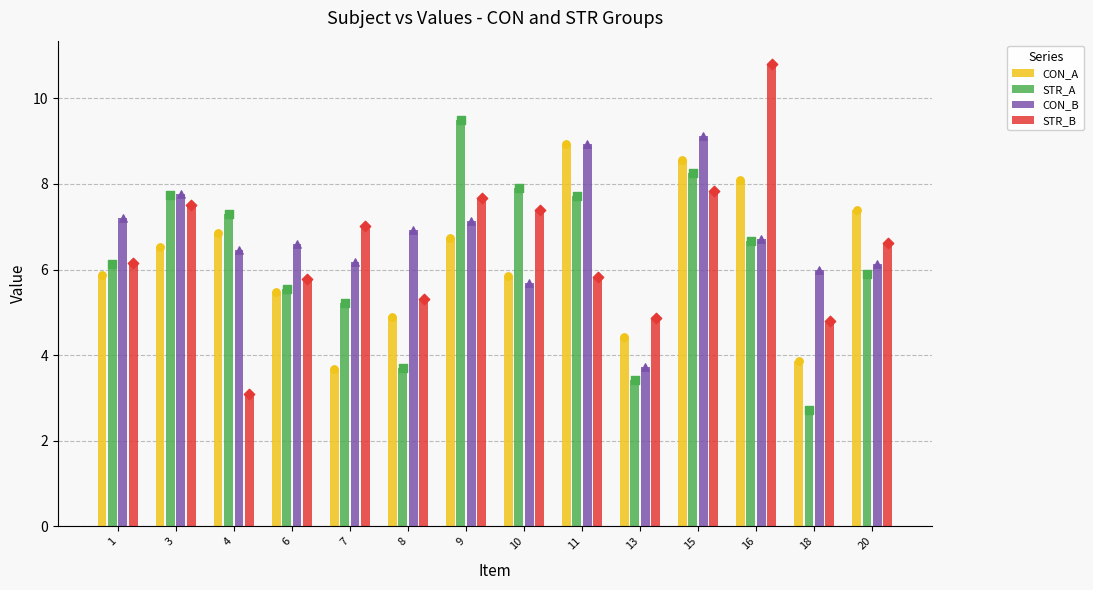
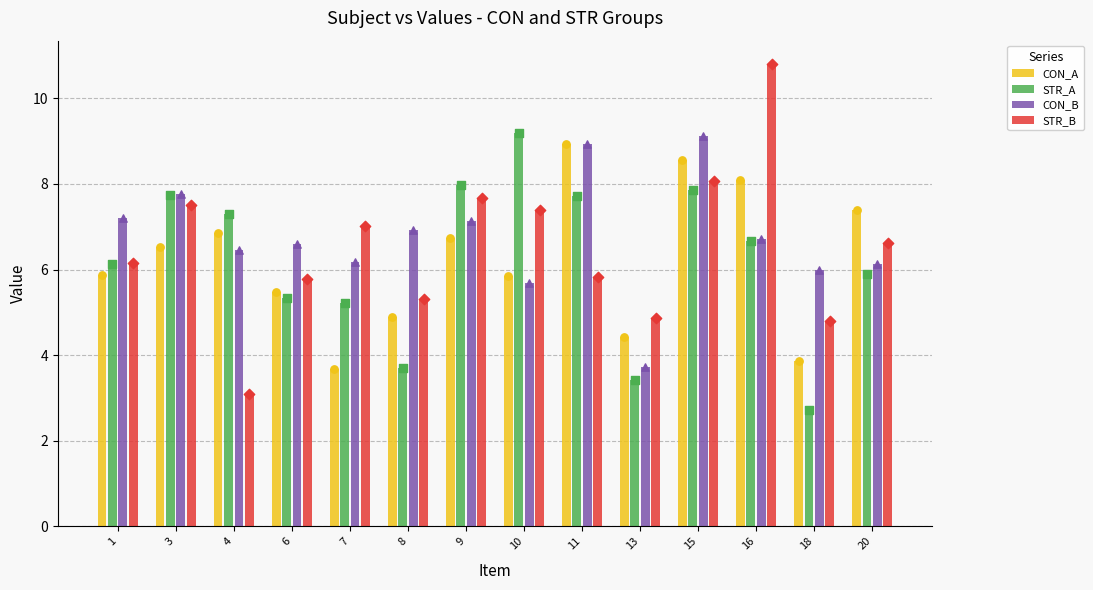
  {
    "STR_A": {
      "1": 6.1,
      "3": 7.7,
      "4": 7.3,
-     "6": 5.6,
+     "6": 5.3,
      "7": 5.2,
      "8": 3.7,
-     "9": 9.5,
-     "10": 7.9,
+     "9": 8.0,
+     "10": 9.2,
      "11": 7.7,
      "13": 3.4,
-     "15": 8.3,
+     "15": 7.9,
      "16": 6.7,
      "18": 2.7,
      "20": 5.9
    },
    "STR_B": {
      "1": 6.1,
      "3": 7.5,
      "4": 3.1,
      "6": 5.8,
      "7": 7.0,
      "8": 5.3,
      "9": 7.7,
      "10": 7.4,
      "11": 5.8,
      "13": 4.9,
-     "15": 7.8,
+     "15": 8.1,
      "16": 10.8,
      "18": 4.8,
      "20": 6.6
    }
  }
